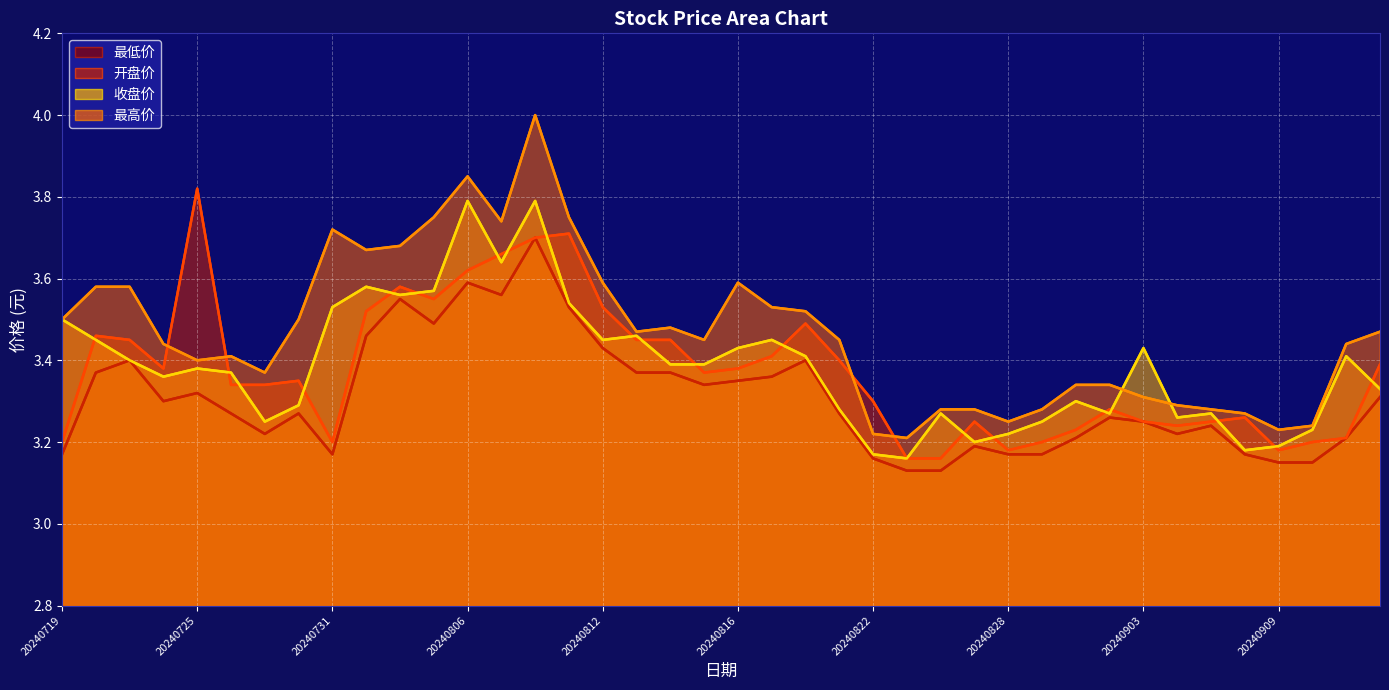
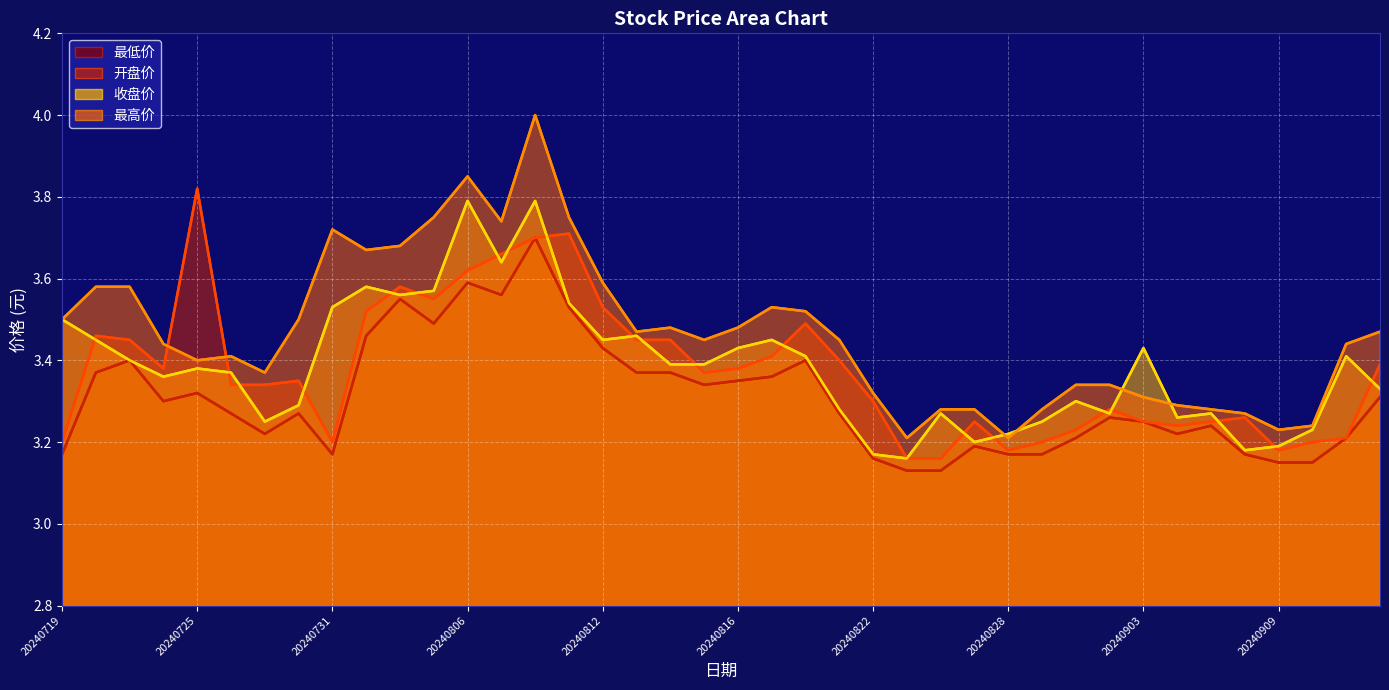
  {
    "最低价": {
      "20240719": 3.17,
      "20240725": 3.32,
      "20240731": 3.17,
      "20240806": 3.59,
      "20240812": 3.43,
      "20240816": 3.35,
      "20240822": 3.16,
      "20240828": 3.17,
      "20240909": 3.15
    },
    "开盘价": {
      "20240719": 3.20,
      "20240725": 3.82,
      "20240731": 3.20,
      "20240806": 3.62,
      "20240812": 3.53,
      "20240816": 3.38,
      "20240822": 3.30,
      "20240828": 3.18,
      "20240909": 3.18
    },
    "收盘价": {
      "20240725": 3.38,
      "20240731": 3.53,
      "20240806": 3.79,
      "20240812": 3.45,
      "20240816": 3.43,
      "20240822": 3.17,
      "20240828": 3.22,
      "20240903": 3.43,
      "20240909": 3.19
    },
    "最高价": {
      "20240725": 3.40,
      "20240731": 3.72,
      "20240806": 3.85,
      "20240812": 3.59,
-     "20240816": 3.59,
-     "20240822": 3.22,
-     "20240828": 3.25,
+     "20240816": 3.48,
+     "20240822": 3.32,
+     "20240828": 3.21,
      "20240903": 3.31,
      "20240909": 3.23
    }
  }
